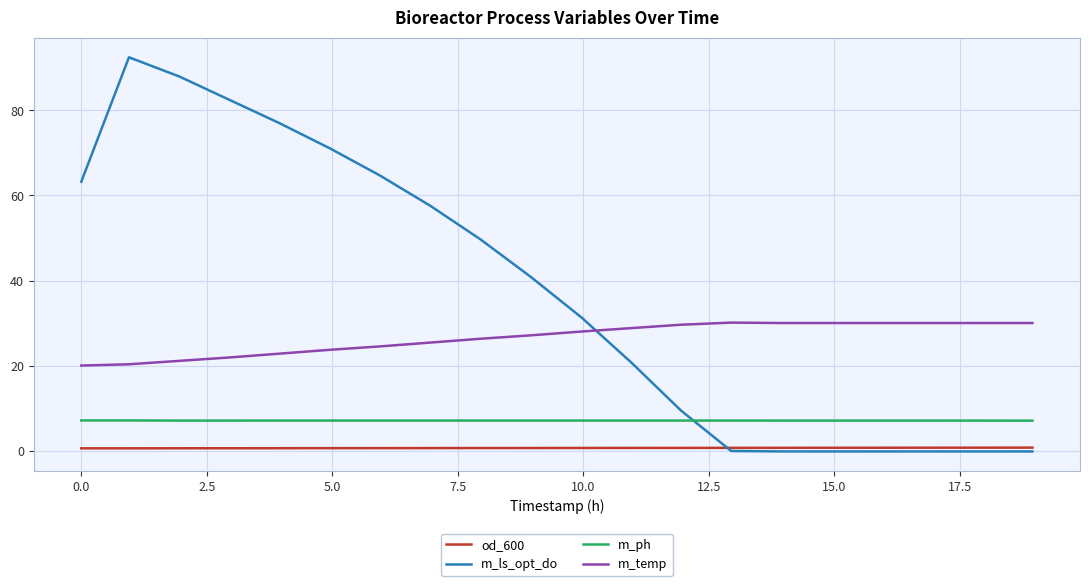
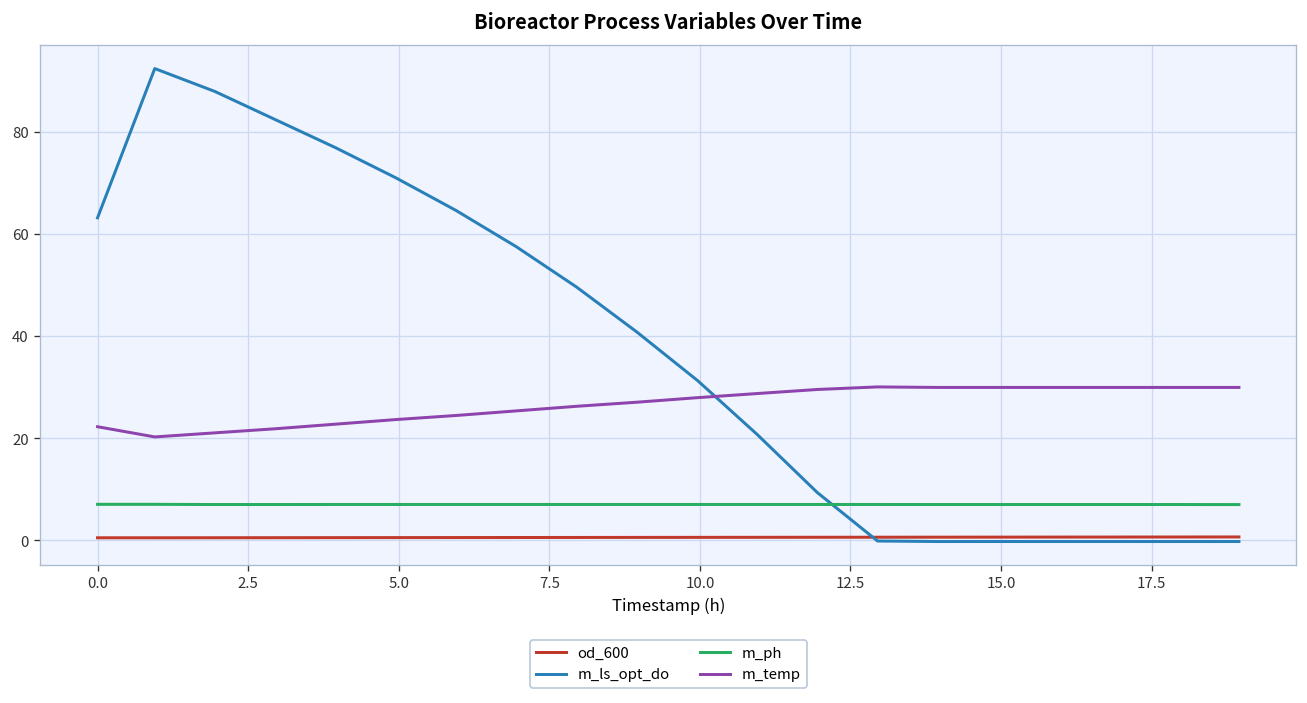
  {
    "od_600": {
      "0.0": 1
    },
    "m_ls_opt_do": {
      "0.0": 63
    },
    "m_ph": {
      "0.0": 7
    },
    "m_temp": {
-     "0.0": 20
+     "0.0": 22
    }
  }
